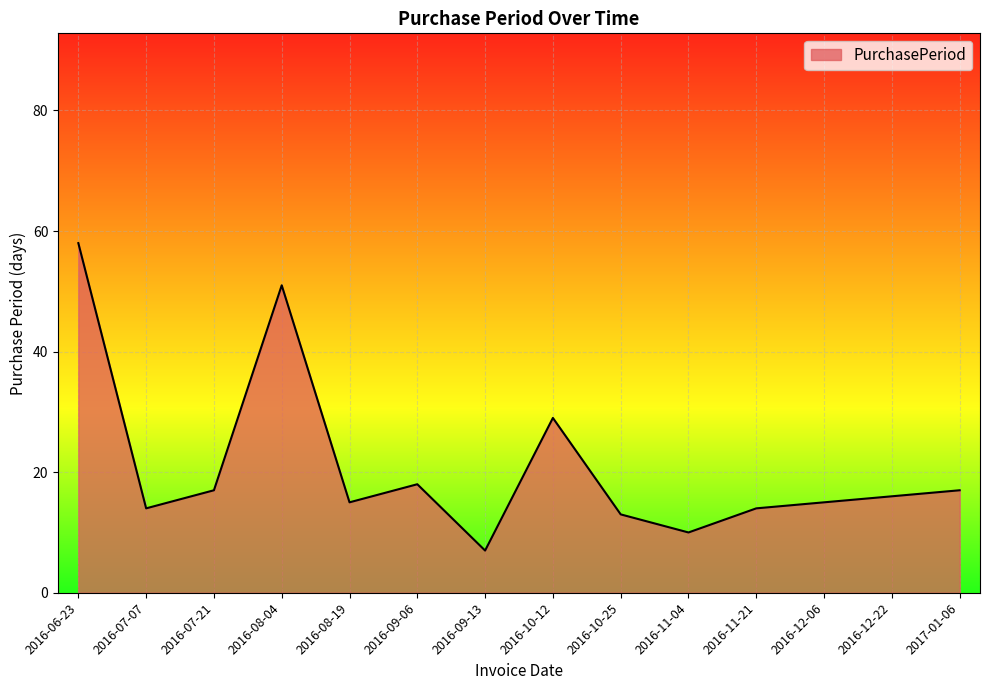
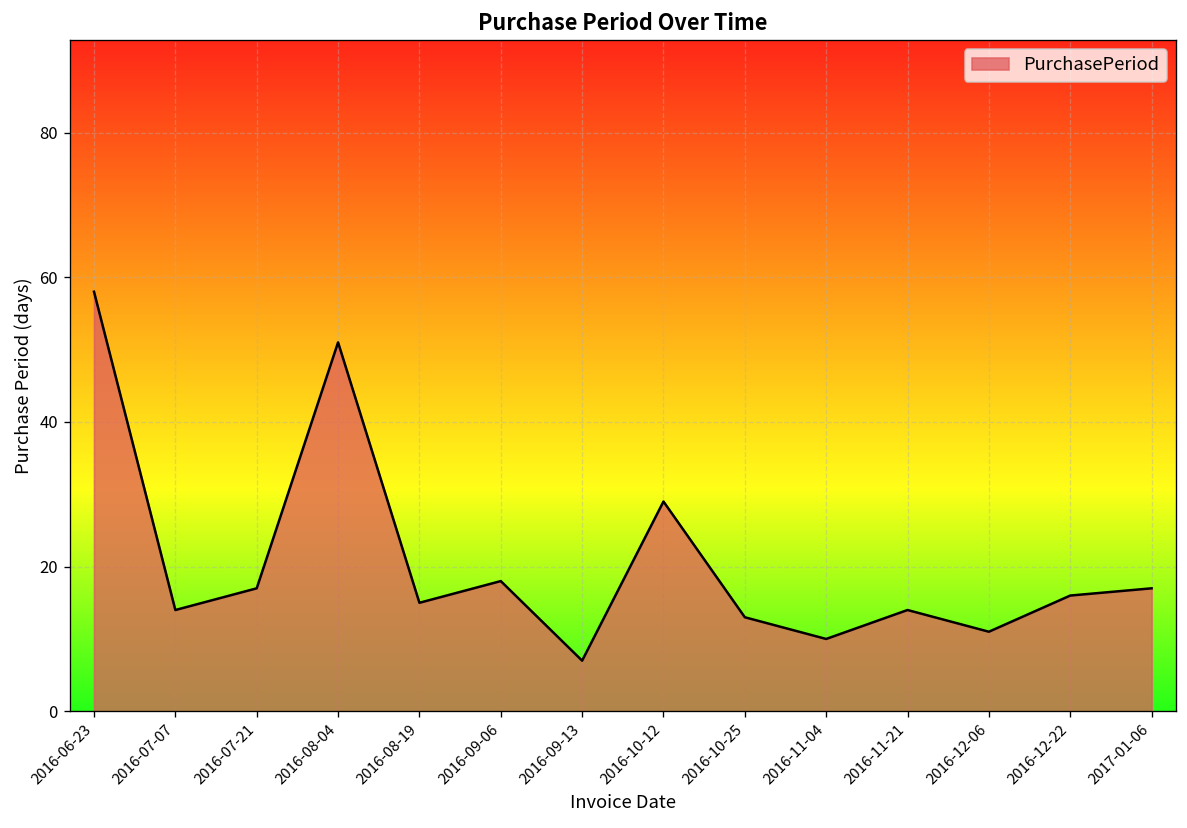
  {
    "2016-06-23": 58,
    "2016-07-07": 14,
    "2016-07-21": 17,
    "2016-08-04": 51,
    "2016-08-19": 15,
    "2016-09-06": 18,
    "2016-09-13": 7,
    "2016-10-12": 29,
    "2016-10-25": 13,
    "2016-11-04": 10,
    "2016-11-21": 14,
-   "2016-12-06": 15,
+   "2016-12-06": 11,
    "2016-12-22": 16,
    "2017-01-06": 17
  }
